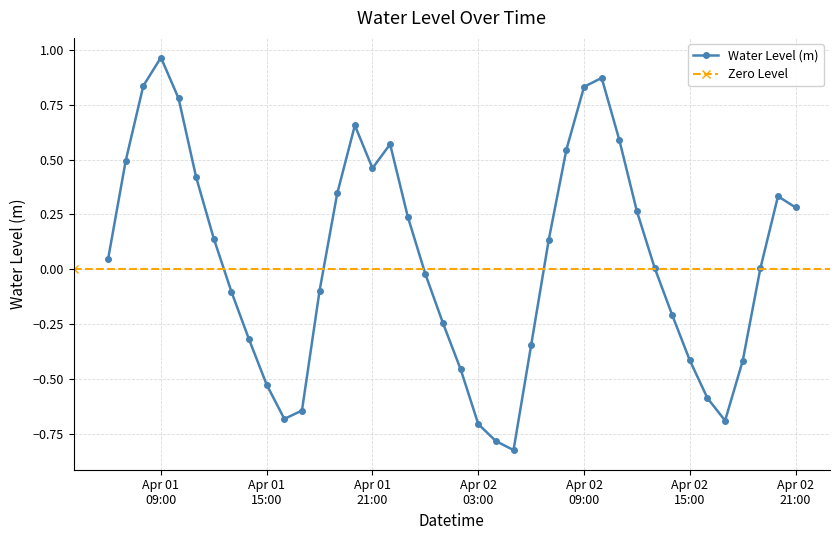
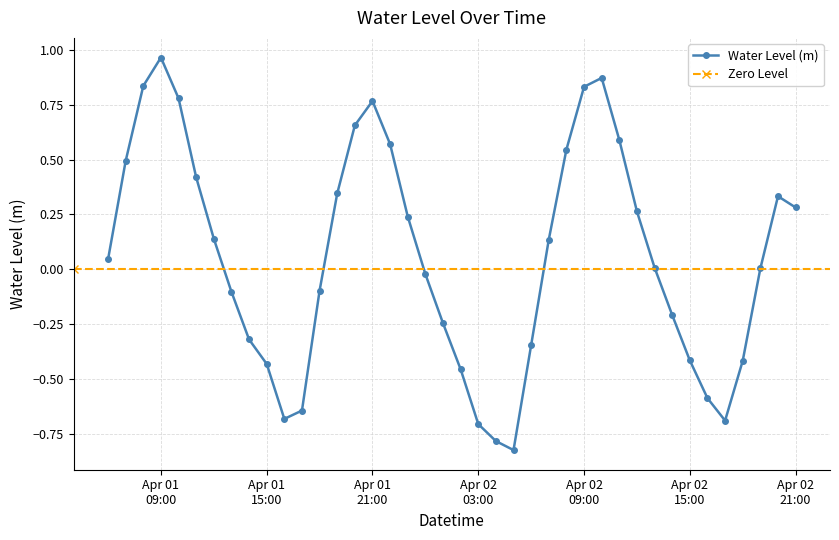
  {
    "Apr 01 09:00": 0.97,
-   "Apr 01 15:00": -0.53,
-   "Apr 01 21:00": 0.46,
+   "Apr 01 15:00": -0.43,
+   "Apr 01 21:00": 0.77,
    "Apr 02 03:00": -0.71,
    "Apr 02 09:00": 0.83,
    "Apr 02 15:00": -0.42,
    "Apr 02 21:00": 0.28
  }
